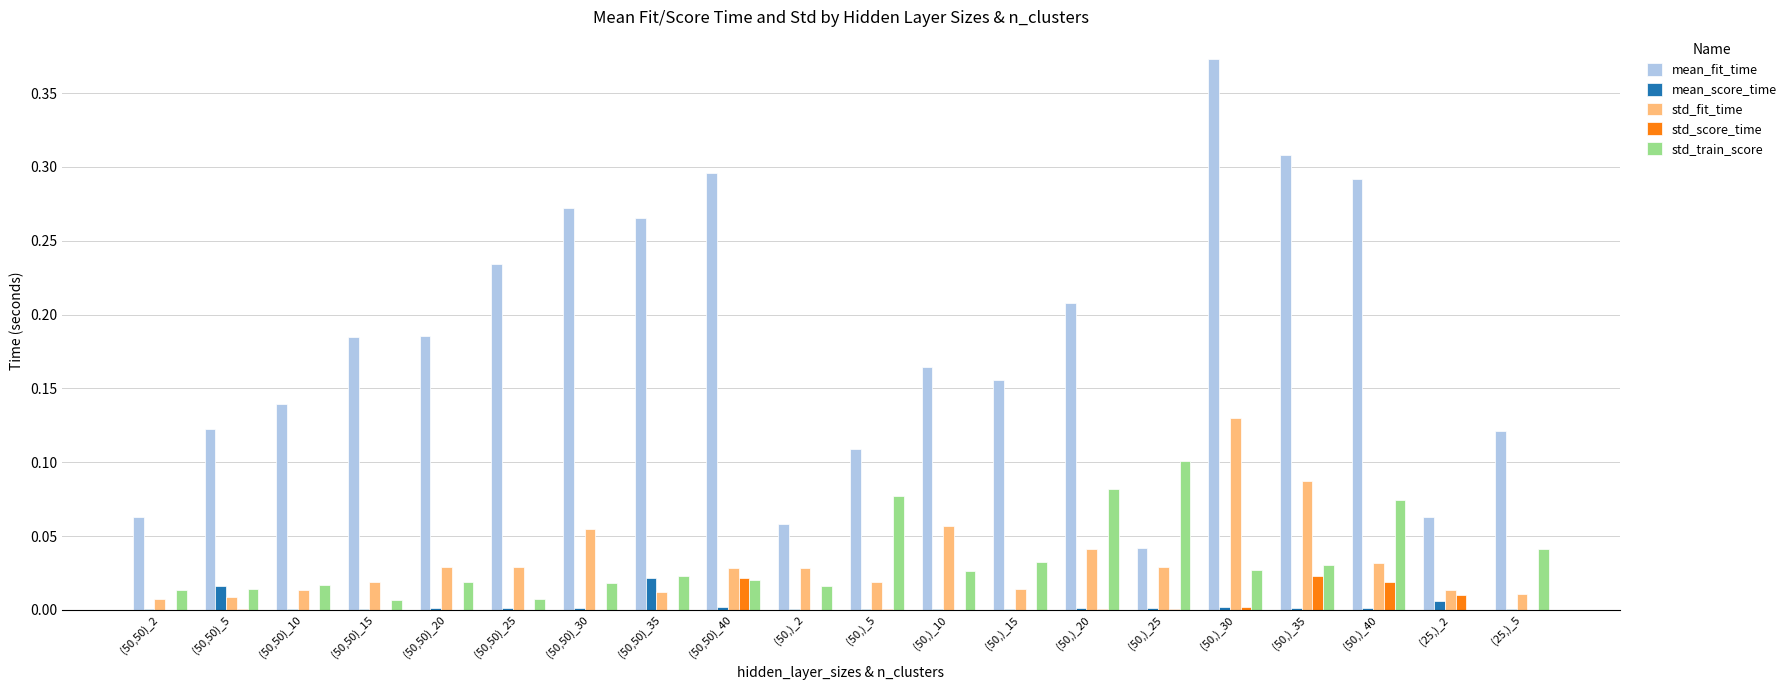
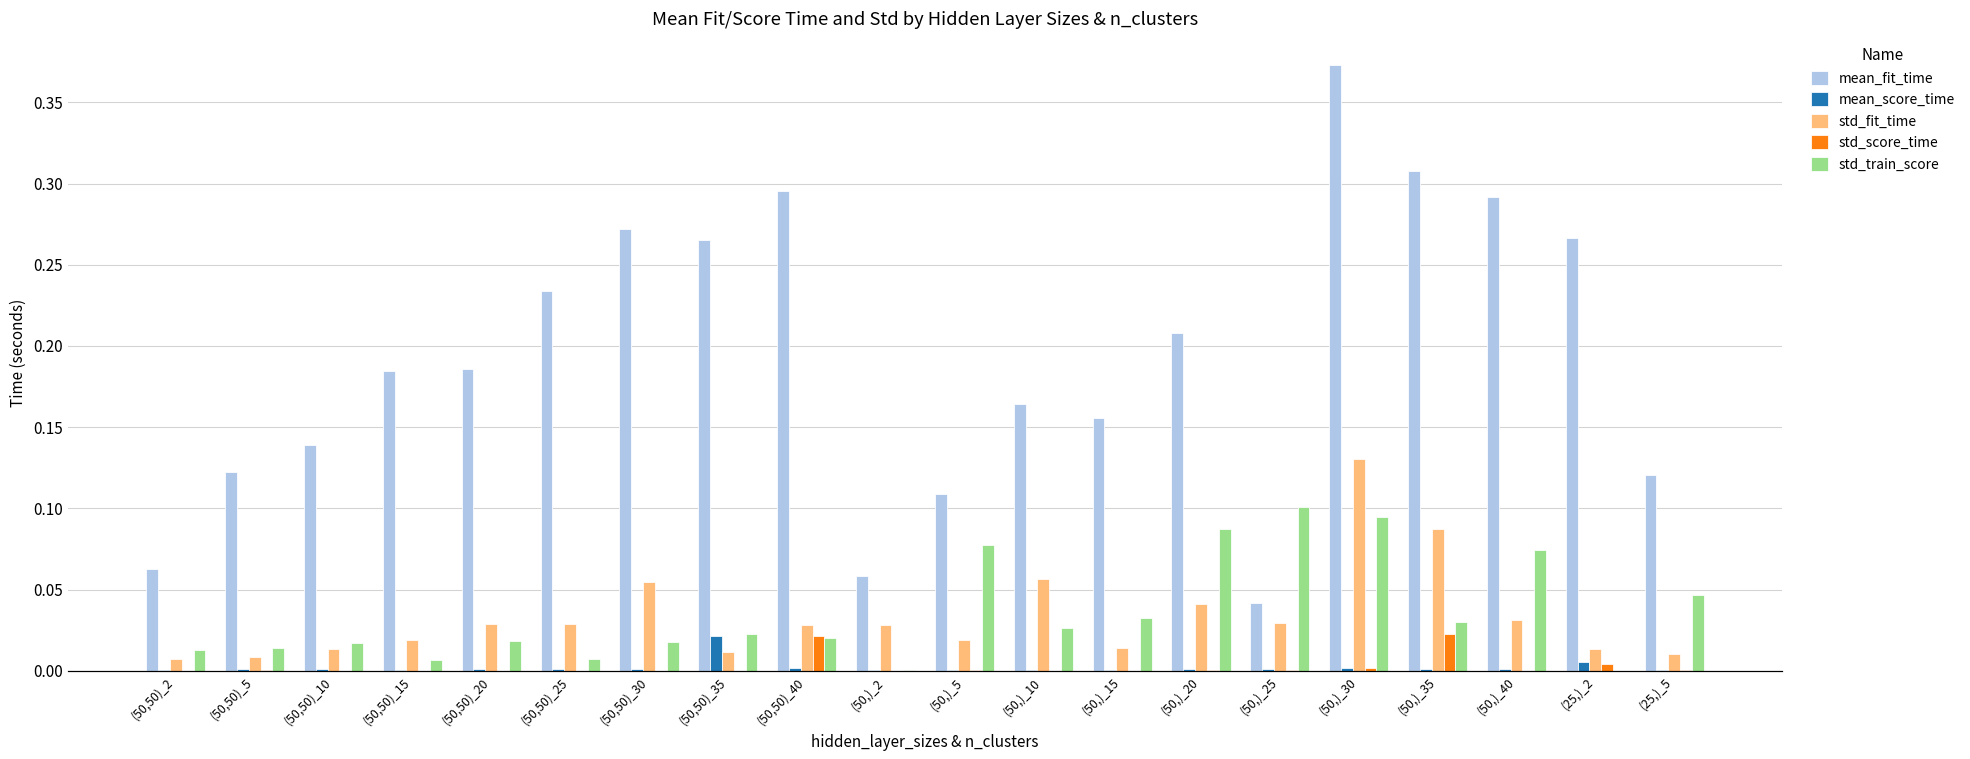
  {
    "mean_fit_time": {
      "(50,50)_2": 0.063,
      "(50,50)_5": 0.123,
      "(50,50)_10": 0.139,
      "(50,50)_15": 0.185,
      "(50,50)_20": 0.186,
      "(50,50)_25": 0.234,
      "(50,50)_30": 0.272,
      "(50,50)_35": 0.266,
      "(50,50)_40": 0.296,
      "(50,)_2": 0.058,
      "(50,)_5": 0.109,
      "(50,)_10": 0.164,
      "(50,)_15": 0.155,
      "(50,)_20": 0.208,
      "(50,)_25": 0.042,
      "(50,)_30": 0.373,
      "(50,)_35": 0.308,
      "(50,)_40": 0.292,
-     "(25,)_2": 0.063,
+     "(25,)_2": 0.266,
      "(25,)_5": 0.121
    },
    "mean_score_time": {
-     "(50,50)_5": 0.016,
+     "(50,50)_5": 0.001,
      "(50,50)_35": 0.021,
      "(50,)_30": 0.002,
      "(25,)_2": 0.006
    },
    "std_fit_time": {
      "(50,50)_2": 0.007,
      "(50,50)_5": 0.009,
      "(50,50)_10": 0.013,
      "(50,50)_15": 0.019,
      "(50,50)_20": 0.029,
      "(50,50)_25": 0.029,
      "(50,50)_30": 0.055,
      "(50,50)_35": 0.012,
      "(50,50)_40": 0.028,
      "(50,)_2": 0.028,
      "(50,)_5": 0.019,
      "(50,)_10": 0.057,
      "(50,)_15": 0.014,
      "(50,)_20": 0.041,
      "(50,)_25": 0.029,
      "(50,)_30": 0.130,
      "(50,)_35": 0.087,
      "(50,)_40": 0.032,
      "(25,)_2": 0.013,
      "(25,)_5": 0.011
    },
    "std_score_time": {
      "(50,50)_40": 0.022,
      "(50,)_35": 0.023,
-     "(50,)_40": 0.019,
-     "(25,)_2": 0.010
+     "(50,)_40": 0.000,
+     "(25,)_2": 0.004
    },
    "std_train_score": {
      "(50,50)_2": 0.013,
      "(50,50)_5": 0.014,
      "(50,50)_10": 0.017,
      "(50,50)_15": 0.007,
      "(50,50)_20": 0.019,
      "(50,50)_25": 0.007,
      "(50,50)_30": 0.018,
      "(50,50)_35": 0.023,
      "(50,50)_40": 0.020,
-     "(50,)_2": 0.016,
+     "(50,)_2": 0.000,
      "(50,)_5": 0.077,
      "(50,)_10": 0.026,
      "(50,)_15": 0.032,
-     "(50,)_20": 0.082,
+     "(50,)_20": 0.088,
      "(50,)_25": 0.101,
-     "(50,)_30": 0.027,
+     "(50,)_30": 0.095,
      "(50,)_35": 0.030,
      "(50,)_40": 0.075,
-     "(25,)_5": 0.041
+     "(25,)_5": 0.047
    }
  }
